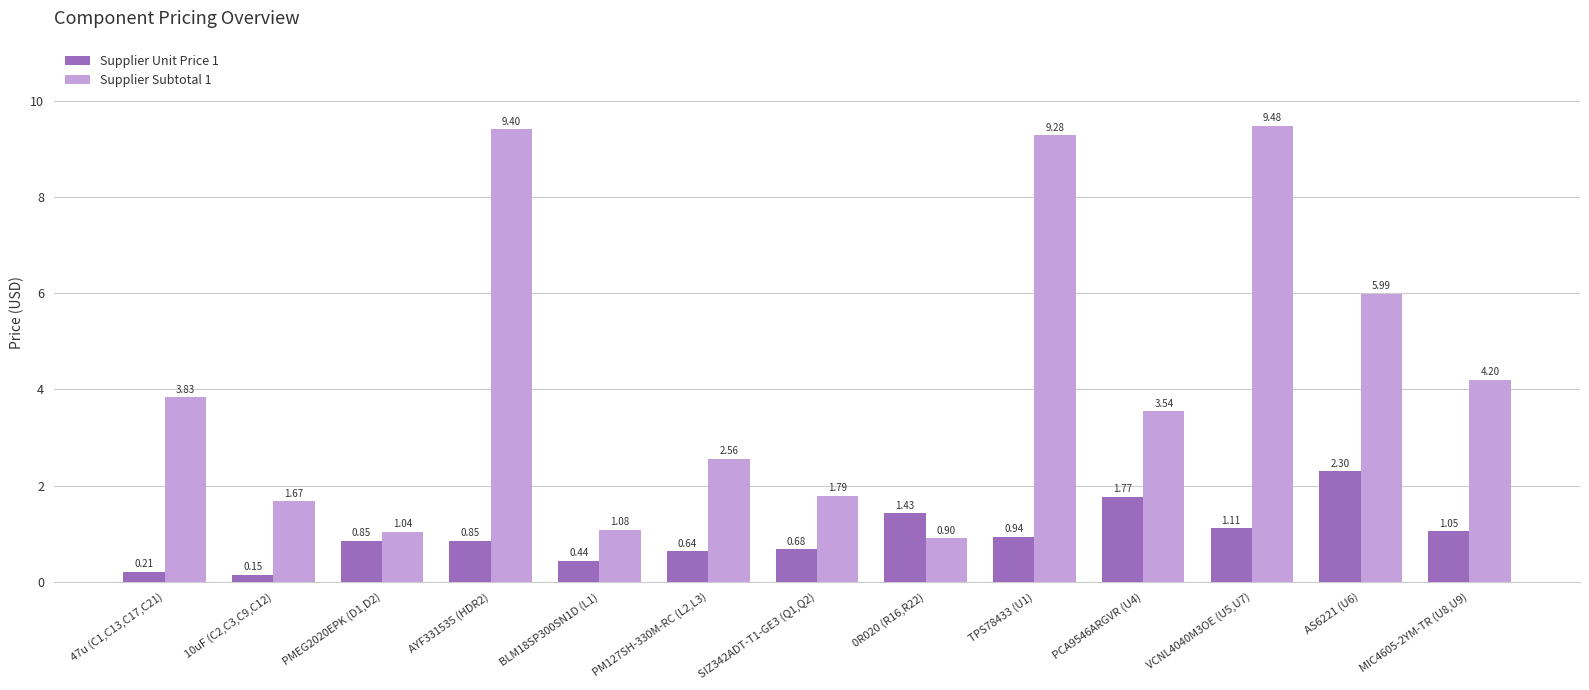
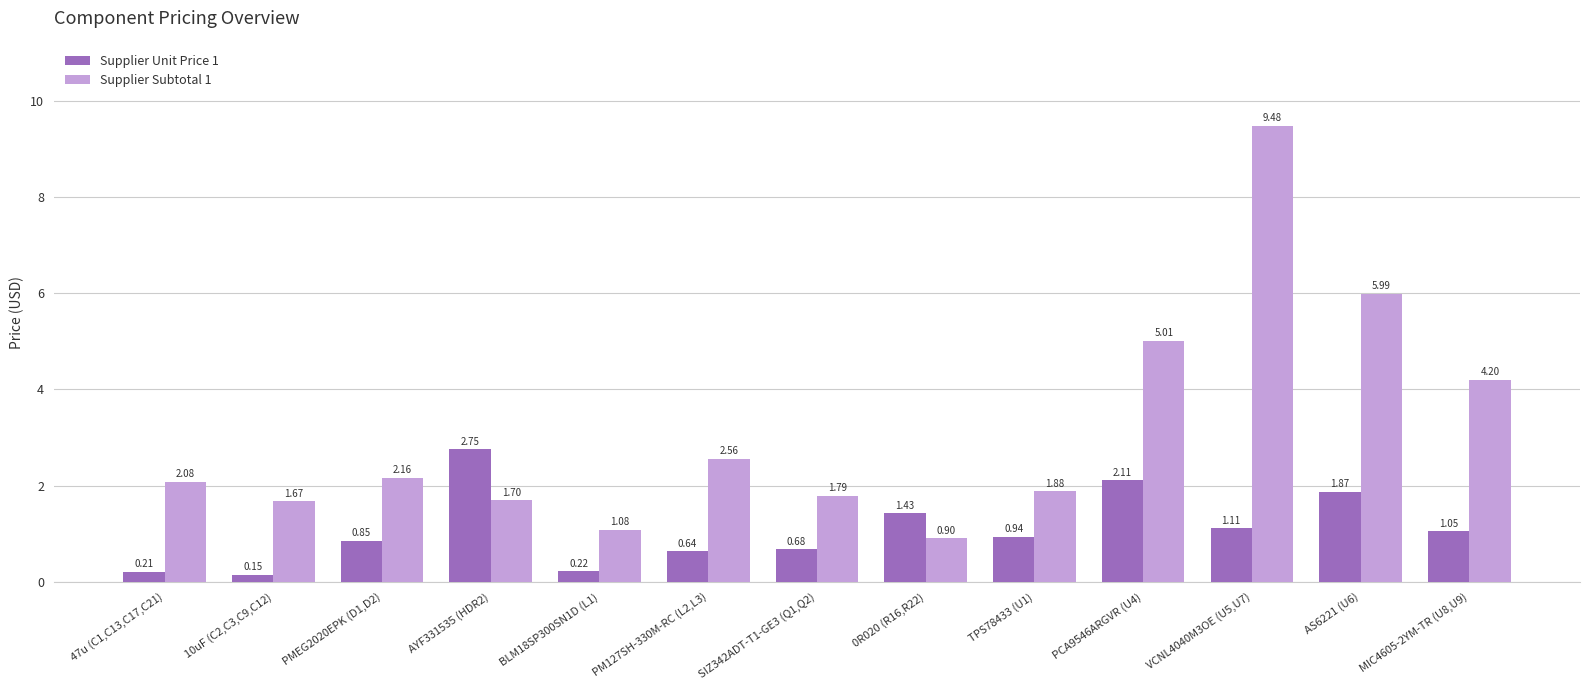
  {
    "Supplier Unit Price 1": {
      "47u (C1,C13,C17,C21)": 0.21,
      "10uF (C2,C3,C9,C12)": 0.15,
      "PMEG2020EPK (D1,D2)": 0.85,
-     "AYF331535 (HDR2)": 0.85,
-     "BLM18SP300SN1D (L1)": 0.44,
+     "AYF331535 (HDR2)": 2.75,
+     "BLM18SP300SN1D (L1)": 0.22,
      "PM127SH-330M-RC (L2,L3)": 0.64,
      "SIZ342ADT-T1-GE3 (Q1,Q2)": 0.68,
      "0R020 (R16,R22)": 1.43,
      "TPS78433 (U1)": 0.94,
-     "PCA9546ARGVR (U4)": 1.77,
+     "PCA9546ARGVR (U4)": 2.11,
      "VCNL4040M3OE (U5,U7)": 1.11,
-     "AS6221 (U6)": 2.30,
+     "AS6221 (U6)": 1.87,
      "MIC4605-2YM-TR (U8,U9)": 1.05
    },
    "Supplier Subtotal 1": {
-     "47u (C1,C13,C17,C21)": 3.83,
+     "47u (C1,C13,C17,C21)": 2.08,
      "10uF (C2,C3,C9,C12)": 1.67,
-     "PMEG2020EPK (D1,D2)": 1.04,
-     "AYF331535 (HDR2)": 9.40,
+     "PMEG2020EPK (D1,D2)": 2.16,
+     "AYF331535 (HDR2)": 1.70,
      "BLM18SP300SN1D (L1)": 1.08,
      "PM127SH-330M-RC (L2,L3)": 2.56,
      "SIZ342ADT-T1-GE3 (Q1,Q2)": 1.79,
      "0R020 (R16,R22)": 0.90,
-     "TPS78433 (U1)": 9.28,
-     "PCA9546ARGVR (U4)": 3.54,
+     "TPS78433 (U1)": 1.88,
+     "PCA9546ARGVR (U4)": 5.01,
      "VCNL4040M3OE (U5,U7)": 9.48,
      "AS6221 (U6)": 5.99,
      "MIC4605-2YM-TR (U8,U9)": 4.20
    }
  }
